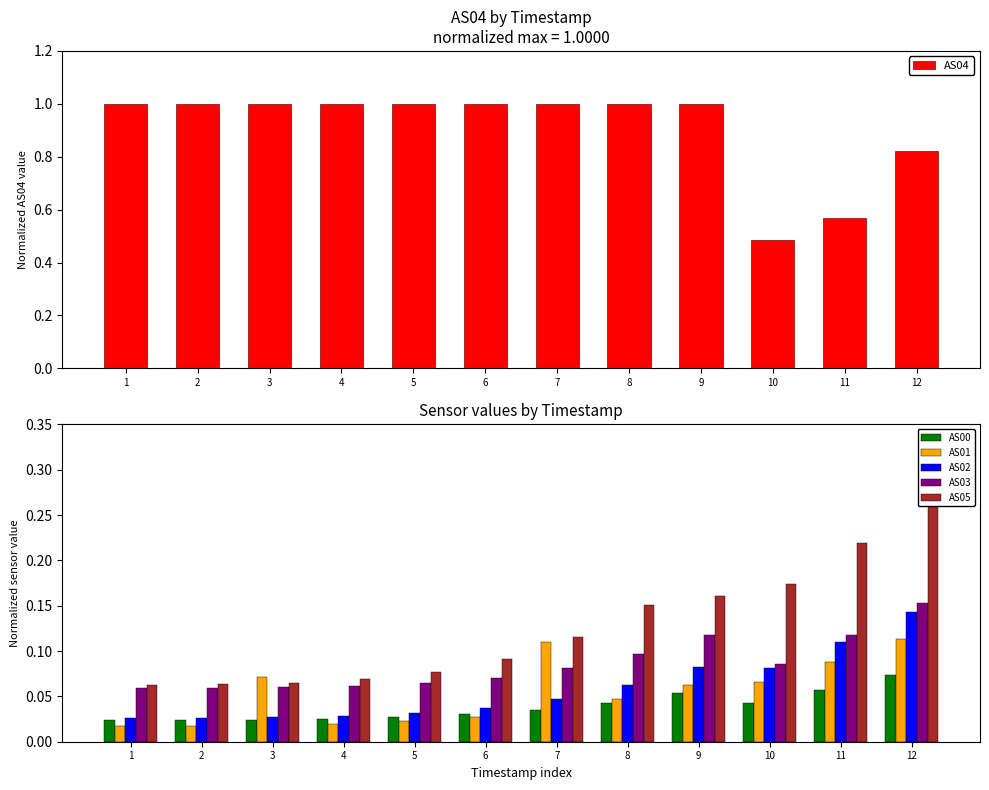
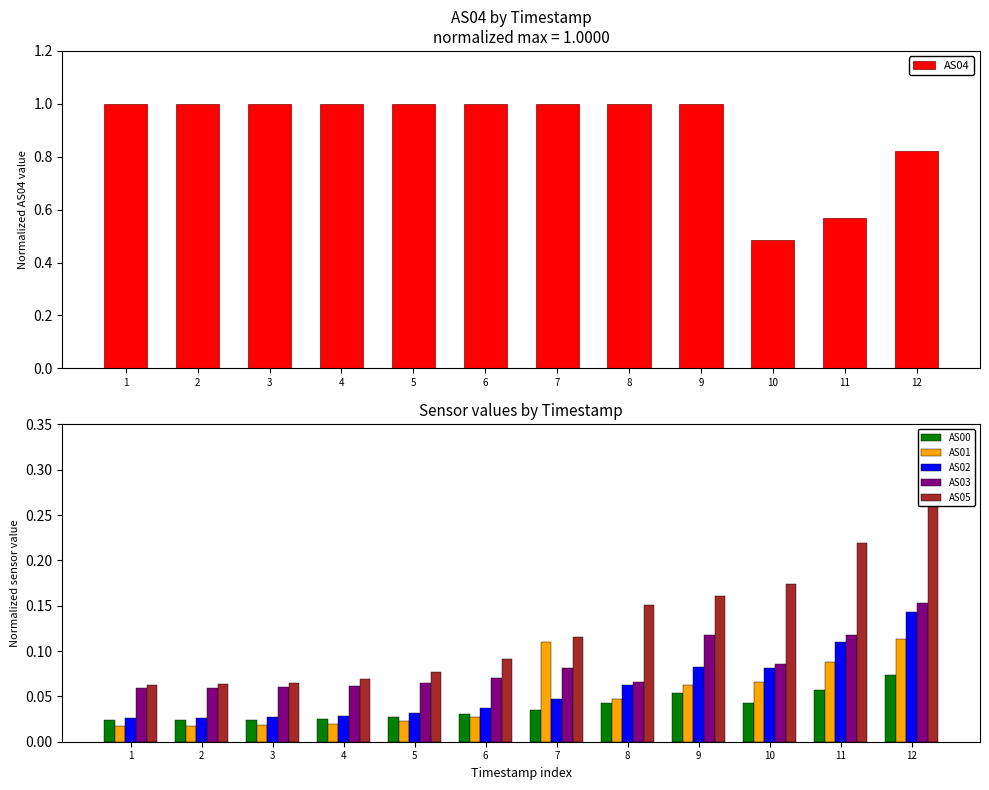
  {
    "AS04 by Timestamp normalized max = 1.0000": {
      "1": 1.00,
      "2": 1.00,
      "3": 1.00,
      "4": 1.00,
      "5": 1.00,
      "6": 1.00,
      "7": 1.00,
      "8": 1.00,
      "9": 1.00,
      "10": 0.49,
      "11": 0.57,
      "12": 0.82
    },
    "Sensor values by Timestamp": {
      "AS00": {
        "1": 0.02,
        "2": 0.02,
        "3": 0.02,
        "4": 0.03,
        "5": 0.03,
        "6": 0.03,
        "7": 0.04,
        "8": 0.04,
        "9": 0.05,
        "10": 0.04,
        "11": 0.06,
        "12": 0.07
      },
      "AS01": {
        "1": 0.02,
        "2": 0.02,
-       "3": 0.07,
+       "3": 0.02,
        "4": 0.02,
        "5": 0.02,
        "6": 0.03,
        "7": 0.11,
        "8": 0.05,
        "9": 0.06,
        "10": 0.07,
        "11": 0.09,
        "12": 0.11
      },
      "AS02": {
        "1": 0.03,
        "2": 0.03,
        "3": 0.03,
        "4": 0.03,
        "5": 0.03,
        "6": 0.04,
        "7": 0.05,
        "8": 0.06,
        "9": 0.08,
        "10": 0.08,
        "11": 0.11,
        "12": 0.14
      },
      "AS03": {
        "1": 0.06,
        "2": 0.06,
        "3": 0.06,
        "4": 0.06,
        "5": 0.06,
        "6": 0.07,
        "7": 0.08,
-       "8": 0.10,
+       "8": 0.07,
        "9": 0.12,
        "10": 0.09,
        "11": 0.12,
        "12": 0.15
      },
      "AS05": {
        "1": 0.06,
        "2": 0.06,
        "3": 0.06,
        "4": 0.07,
        "5": 0.08,
        "6": 0.09,
        "7": 0.12,
        "8": 0.15,
        "9": 0.16,
        "10": 0.17,
        "11": 0.22
      }
    }
  }
